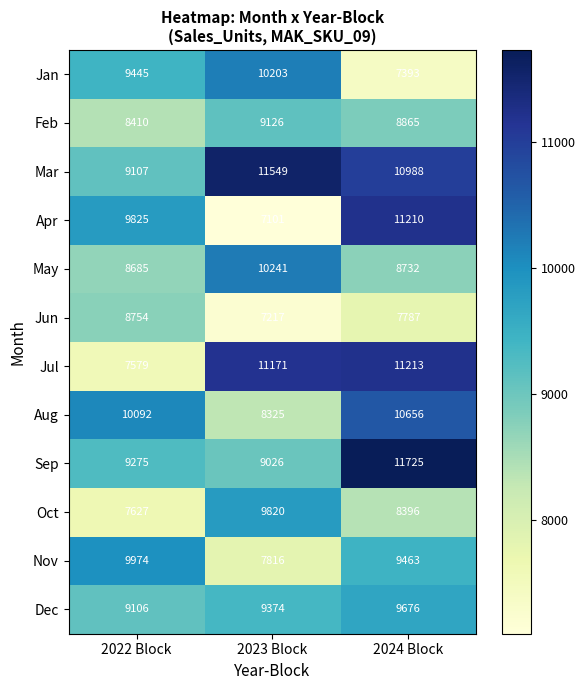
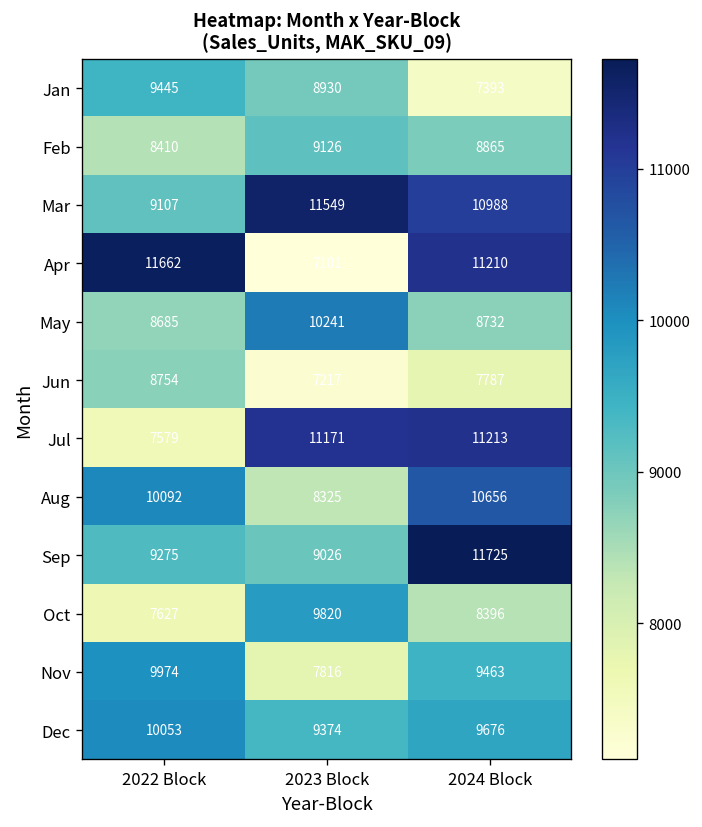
  {
    "Jan": {
      "2022 Block": 9445,
-     "2023 Block": 10203,
+     "2023 Block": 8930,
      "2024 Block": 7393
    },
    "Feb": {
      "2022 Block": 8410,
      "2023 Block": 9126,
      "2024 Block": 8865
    },
    "Mar": {
      "2022 Block": 9107,
      "2023 Block": 11549,
      "2024 Block": 10988
    },
    "Apr": {
-     "2022 Block": 9825,
+     "2022 Block": 11662,
      "2024 Block": 11210
    },
    "May": {
      "2022 Block": 8685,
      "2023 Block": 10241,
      "2024 Block": 8732
    },
    "Jun": {
      "2022 Block": 8754,
      "2024 Block": 7787
    },
    "Jul": {
      "2022 Block": 7579,
      "2023 Block": 11171,
      "2024 Block": 11213
    },
    "Aug": {
      "2022 Block": 10092,
      "2023 Block": 8325,
      "2024 Block": 10656
    },
    "Sep": {
      "2022 Block": 9275,
      "2023 Block": 9026,
      "2024 Block": 11725
    },
    "Oct": {
      "2022 Block": 7627,
      "2023 Block": 9820,
      "2024 Block": 8396
    },
    "Nov": {
      "2022 Block": 9974,
      "2023 Block": 7816,
      "2024 Block": 9463
    },
    "Dec": {
-     "2022 Block": 9106,
+     "2022 Block": 10053,
      "2023 Block": 9374,
      "2024 Block": 9676
    }
  }
